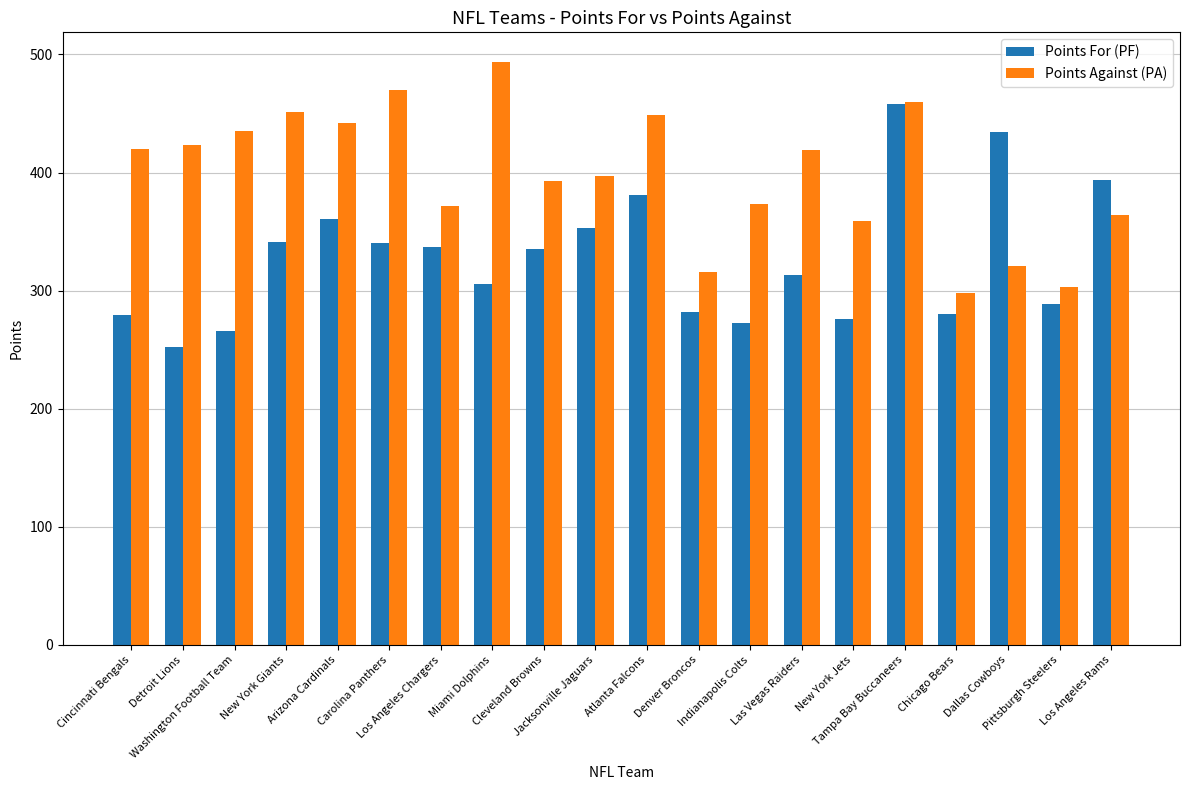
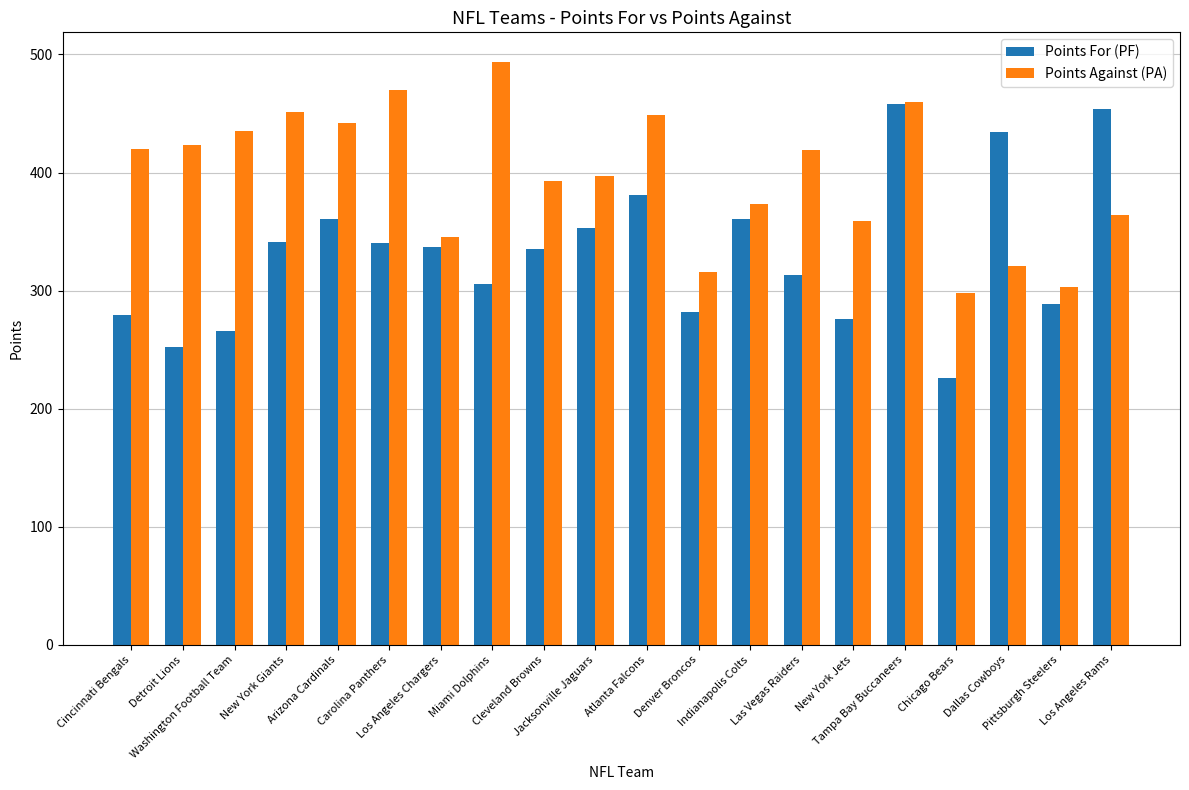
  {
    "Points For (PF)": {
      "Cincinnati Bengals": 279,
      "Detroit Lions": 252,
      "Washington Football Team": 266,
      "New York Giants": 341,
      "Arizona Cardinals": 361,
      "Carolina Panthers": 340,
      "Los Angeles Chargers": 337,
      "Miami Dolphins": 306,
      "Cleveland Browns": 335,
      "Jacksonville Jaguars": 353,
      "Atlanta Falcons": 381,
      "Denver Broncos": 282,
-     "Indianapolis Colts": 273,
+     "Indianapolis Colts": 361,
      "Las Vegas Raiders": 313,
      "New York Jets": 276,
      "Tampa Bay Buccaneers": 458,
-     "Chicago Bears": 280,
+     "Chicago Bears": 226,
      "Dallas Cowboys": 434,
      "Pittsburgh Steelers": 289,
-     "Los Angeles Rams": 394
+     "Los Angeles Rams": 454
    },
    "Points Against (PA)": {
      "Cincinnati Bengals": 420,
      "Detroit Lions": 423,
      "Washington Football Team": 435,
      "New York Giants": 451,
      "Arizona Cardinals": 442,
      "Carolina Panthers": 470,
-     "Los Angeles Chargers": 372,
+     "Los Angeles Chargers": 345,
      "Miami Dolphins": 494,
      "Cleveland Browns": 393,
      "Jacksonville Jaguars": 397,
      "Atlanta Falcons": 449,
      "Denver Broncos": 316,
      "Indianapolis Colts": 373,
      "Las Vegas Raiders": 419,
      "New York Jets": 359,
      "Tampa Bay Buccaneers": 460,
      "Chicago Bears": 298,
      "Dallas Cowboys": 321,
      "Pittsburgh Steelers": 303,
      "Los Angeles Rams": 364
    }
  }
